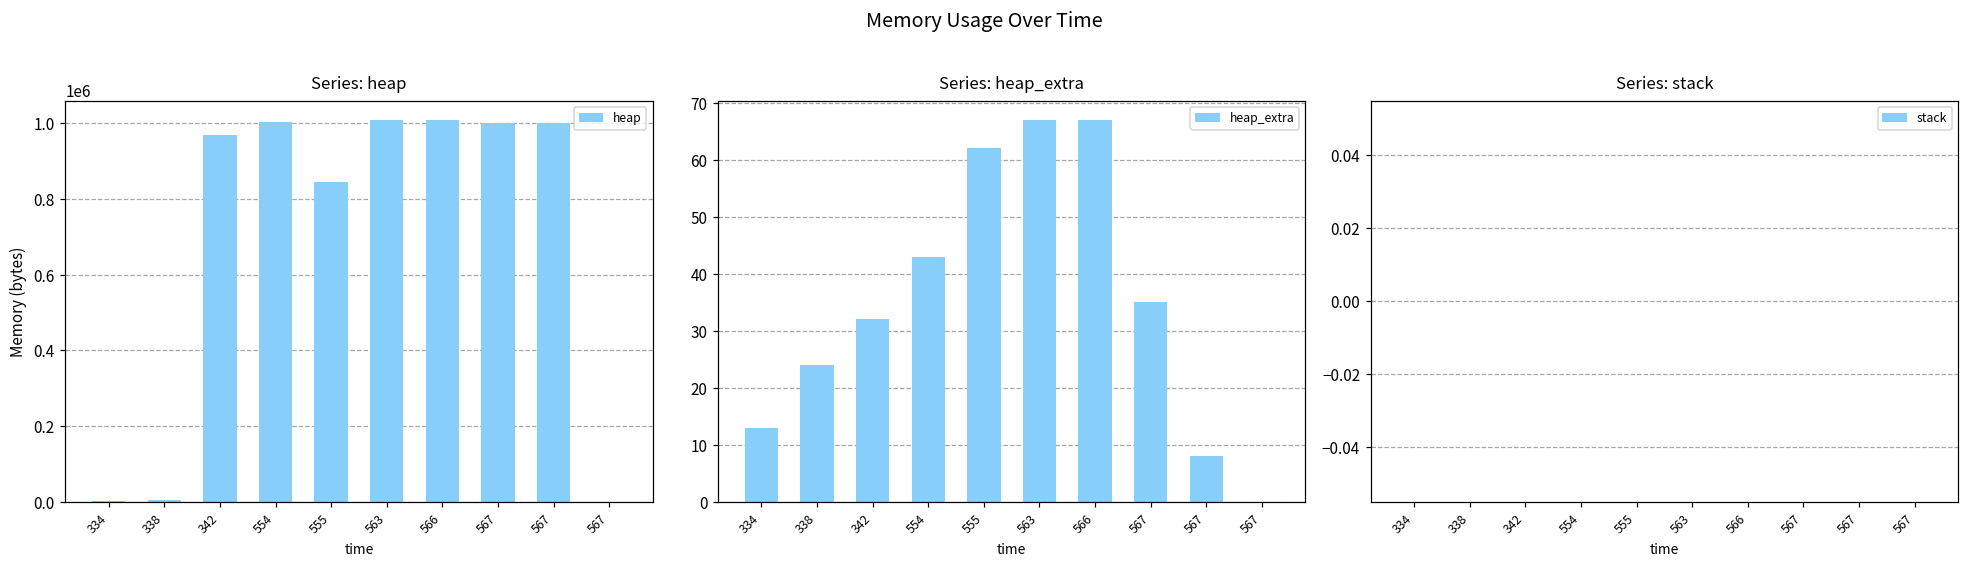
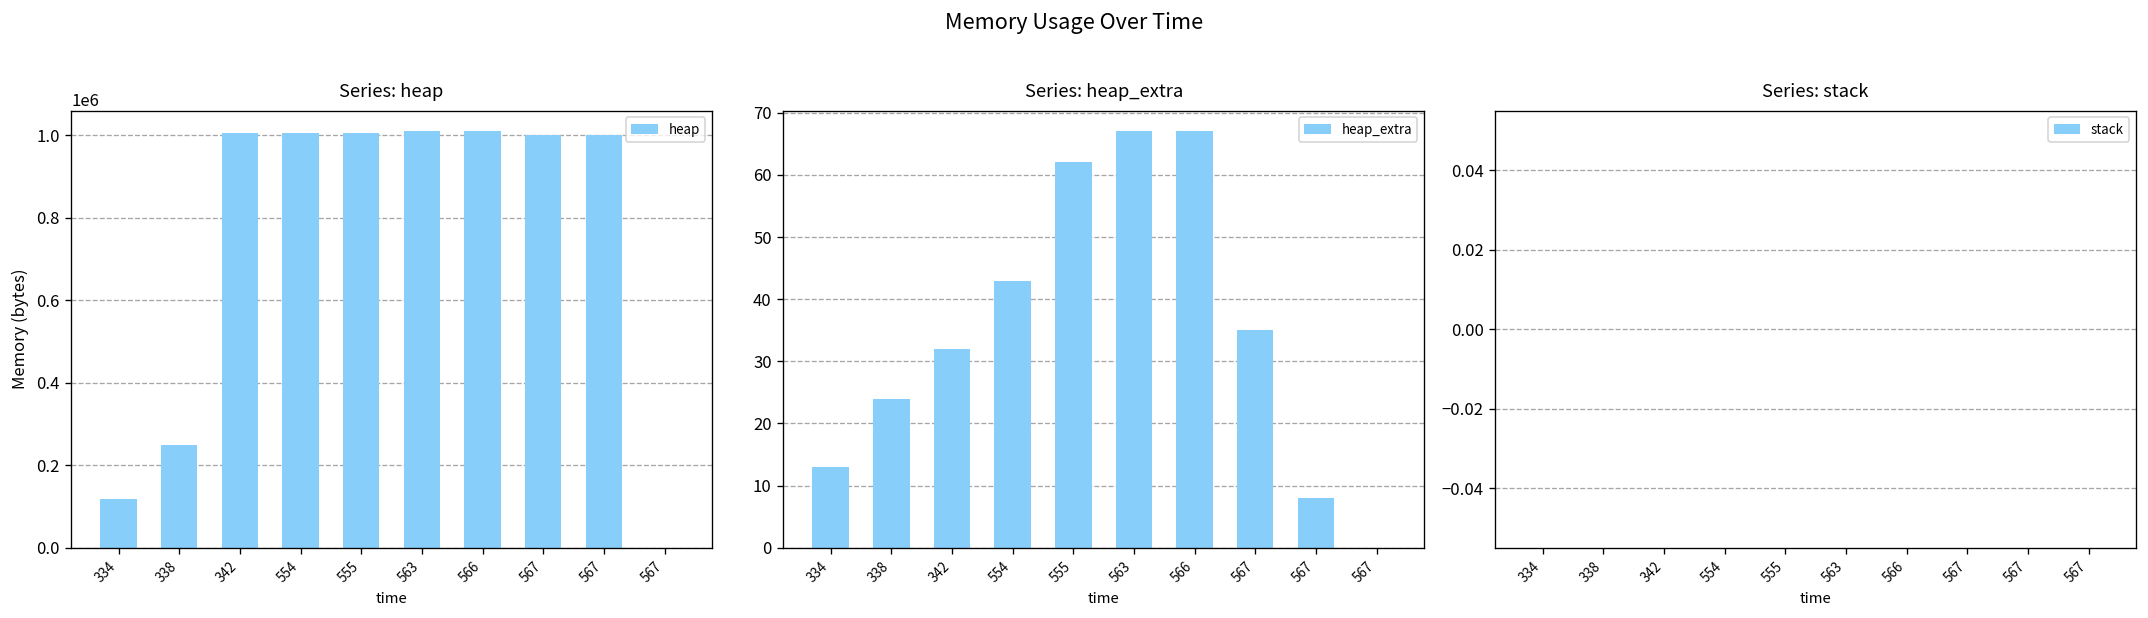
  {
    "Series: heap": {
-     "334": 0,
-     "338": 0,
-     "342": 970000,
+     "334": 120000,
+     "338": 250000,
+     "342": 1000000,
      "554": 1000000,
-     "555": 850000,
+     "555": 1010000,
      "563": 1010000,
      "566": 1010000
    },
    "Series: heap_extra": {
      "334": 13,
      "338": 24,
      "342": 32,
      "554": 43,
      "555": 62,
      "563": 67,
      "566": 67
    },
    "Series: stack": {
      "334": 0.000,
      "338": 0.000,
      "342": 0.000,
      "554": 0.000,
      "555": 0.000,
      "563": 0.000,
      "566": 0.000
    }
  }
